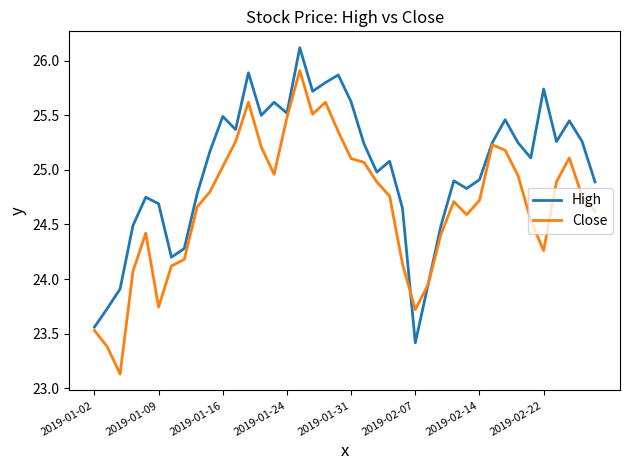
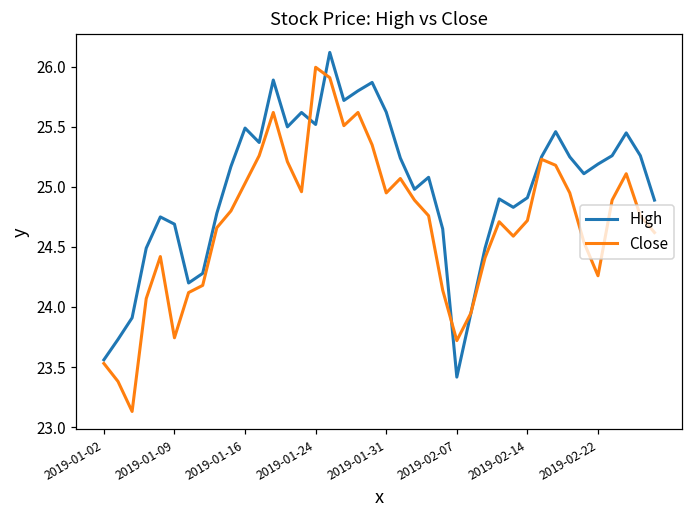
  {
    "High": {
      "2019-01-02": 23.56,
      "2019-01-09": 24.69,
      "2019-01-16": 25.49,
      "2019-01-24": 25.52,
      "2019-01-31": 25.62,
      "2019-02-07": 23.42,
      "2019-02-14": 24.91,
-     "2019-02-22": 25.74
+     "2019-02-22": 25.19
    },
    "Close": {
      "2019-01-02": 23.53,
      "2019-01-09": 23.74,
      "2019-01-16": 25.03,
-     "2019-01-24": 25.48,
-     "2019-01-31": 25.10,
+     "2019-01-24": 26.00,
+     "2019-01-31": 24.95,
      "2019-02-07": 23.72,
      "2019-02-14": 24.72,
      "2019-02-22": 24.26
    }
  }
